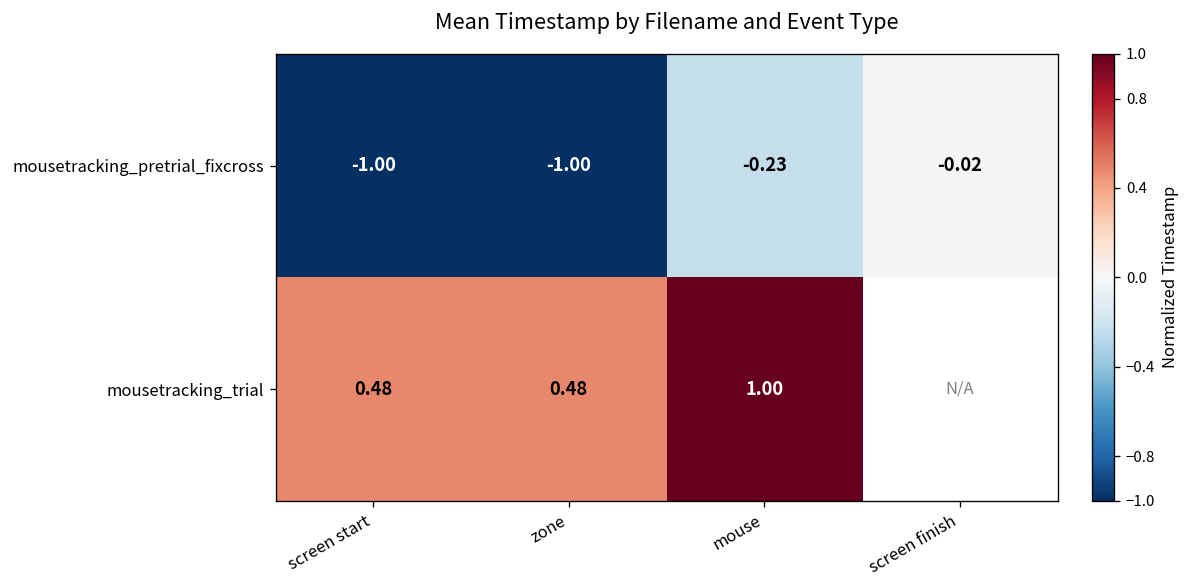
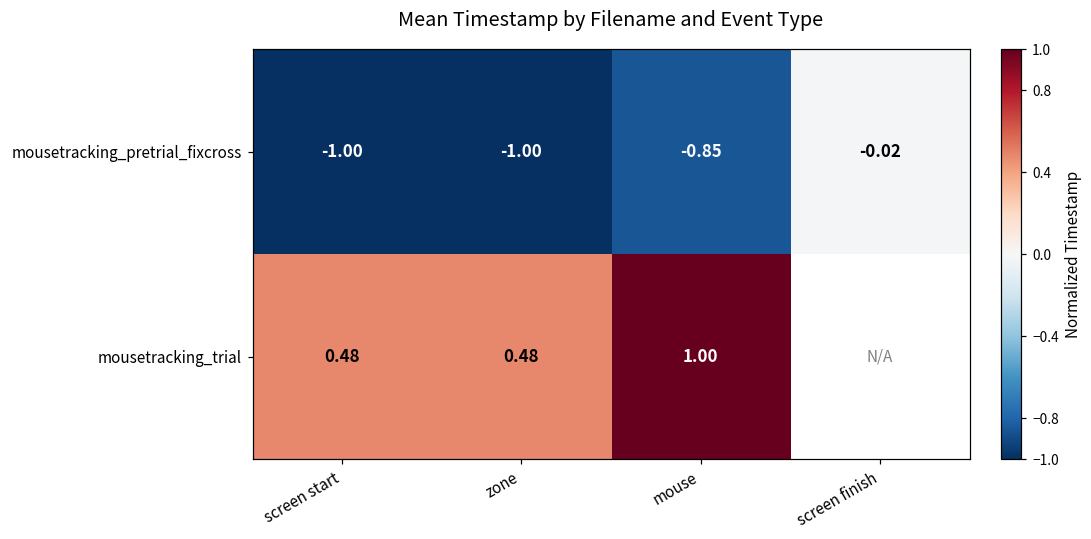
  {
    "mousetracking_pretrial_fixcross": {
      "screen start": -1.00,
      "zone": -1.00,
-     "mouse": -0.23,
+     "mouse": -0.85,
      "screen finish": -0.02
    },
    "mousetracking_trial": {
      "screen start": 0.48,
      "zone": 0.48,
      "mouse": 1.00
    }
  }
